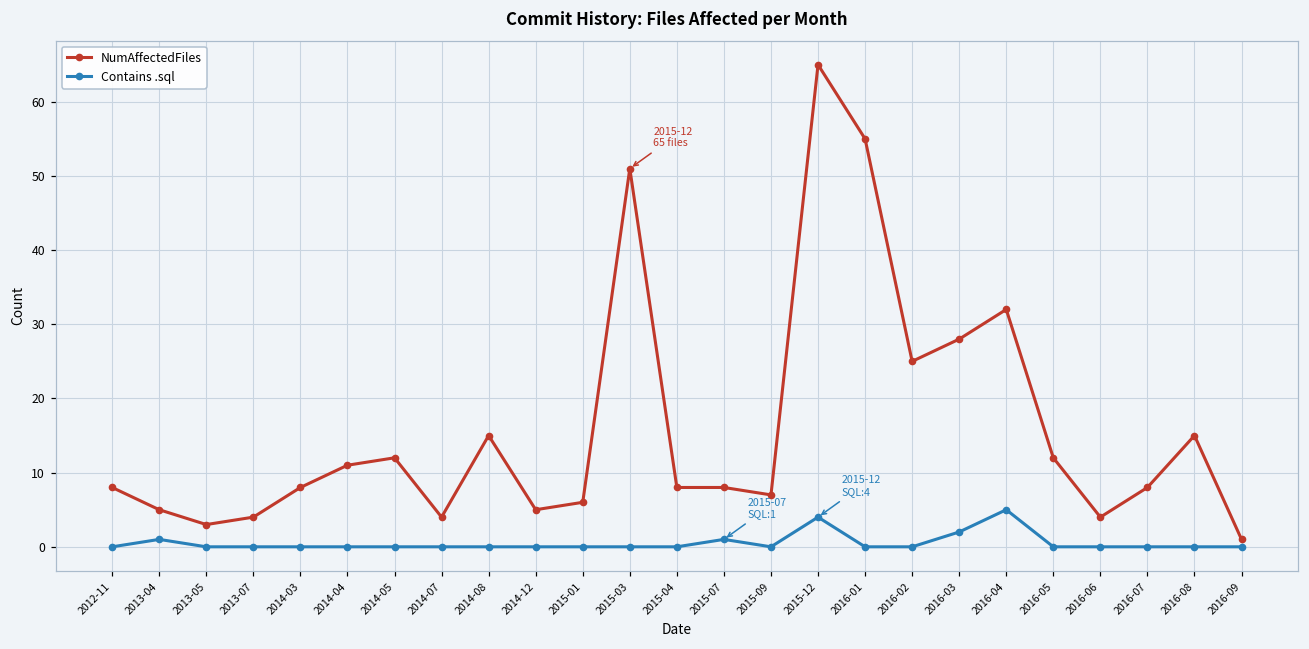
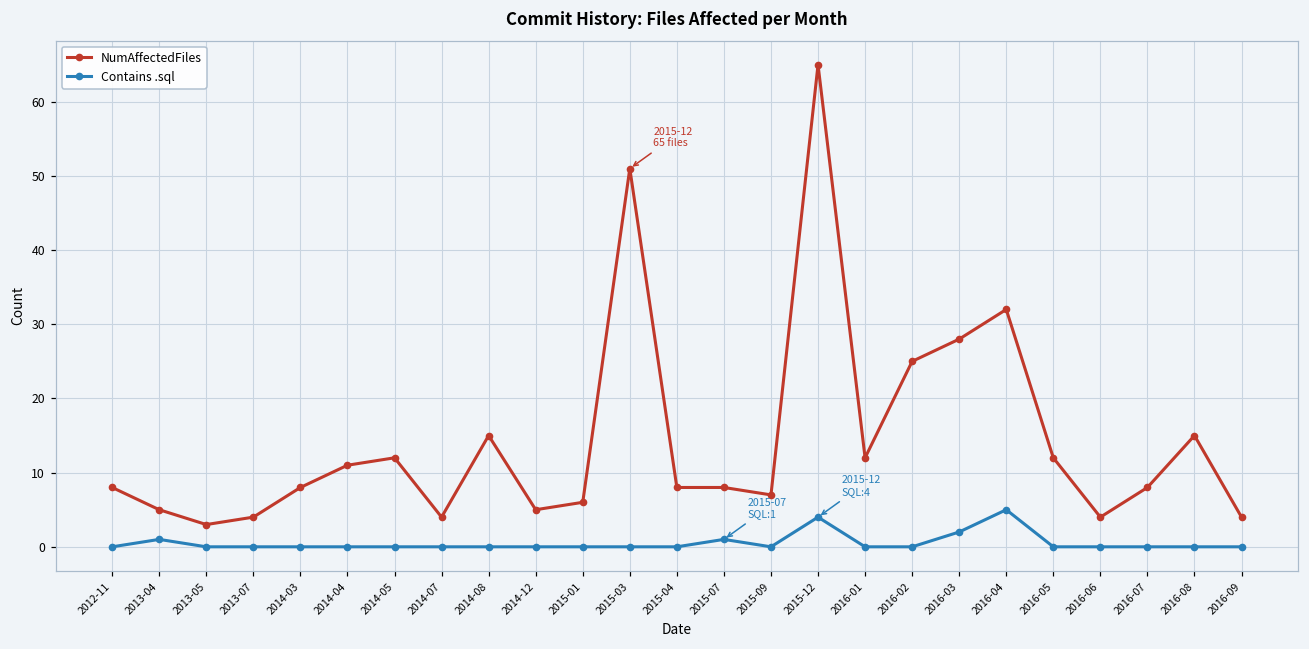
  {
    "NumAffectedFiles": {
      "2012-11": 8,
      "2013-04": 5,
      "2013-05": 3,
      "2013-07": 4,
      "2014-03": 8,
      "2014-04": 11,
      "2014-05": 12,
      "2014-07": 4,
      "2014-08": 15,
      "2014-12": 5,
      "2015-01": 6,
      "2015-04": 8,
      "2015-07": 8,
      "2015-12": 65,
-     "2016-01": 55,
+     "2016-01": 12,
      "2016-02": 25,
      "2016-03": 28,
      "2016-04": 32,
      "2016-05": 12,
      "2016-06": 4,
      "2016-07": 8,
      "2016-08": 15,
-     "2016-09": 1
+     "2016-09": 4
    },
    "Contains .sql": {
      "2015-12": 4
    }
  }
